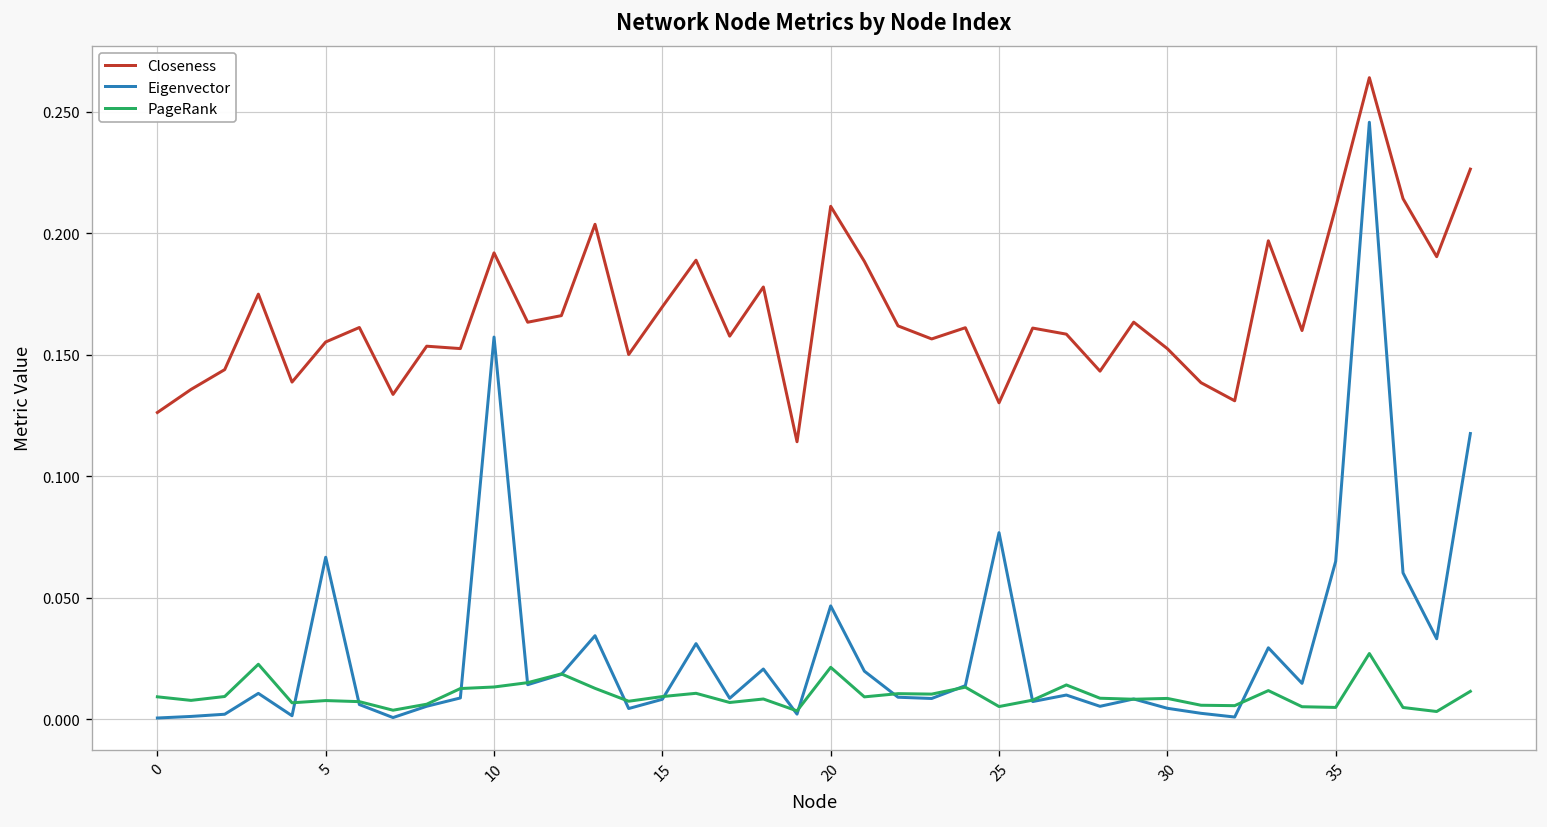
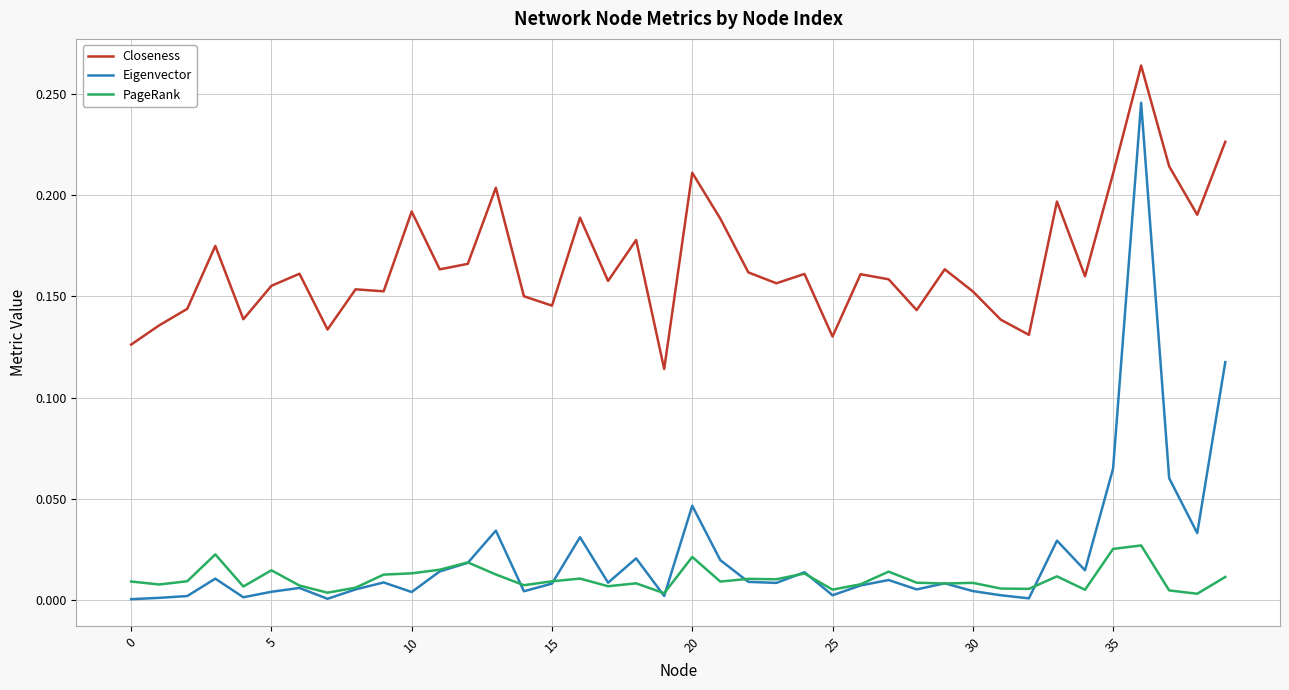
  {
    "Closeness": {
      "0": 0.126,
      "5": 0.155,
      "10": 0.192,
-     "15": 0.170,
+     "15": 0.145,
      "20": 0.211,
      "25": 0.130,
      "30": 0.152,
      "35": 0.211
    },
    "Eigenvector": {
      "0": 0.001,
-     "5": 0.067,
-     "10": 0.157,
+     "5": 0.004,
+     "10": 0.004,
      "20": 0.047,
-     "25": 0.077,
+     "25": 0.002,
      "30": 0.005,
      "35": 0.065
    },
    "PageRank": {
      "0": 0.009,
-     "5": 0.008,
+     "5": 0.015,
      "10": 0.013,
      "20": 0.021,
      "25": 0.005,
      "30": 0.009,
-     "35": 0.005
+     "35": 0.025
    }
  }
